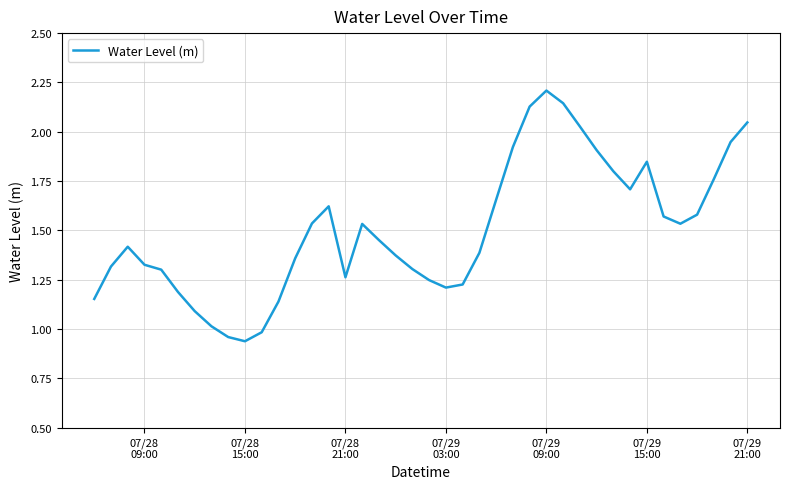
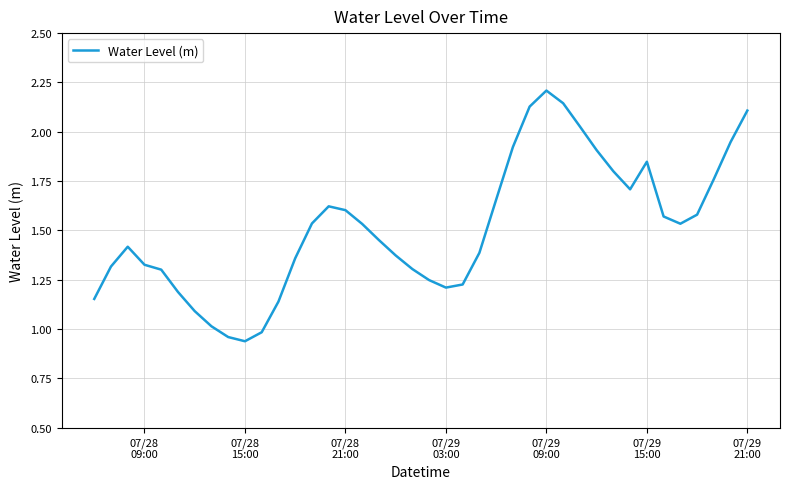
  {
    "07/28 09:00": 1.33,
    "07/28 15:00": 0.94,
-   "07/28 21:00": 1.26,
+   "07/28 21:00": 1.60,
    "07/29 03:00": 1.21,
    "07/29 09:00": 2.21,
    "07/29 15:00": 1.85,
-   "07/29 21:00": 2.05
+   "07/29 21:00": 2.11
  }
